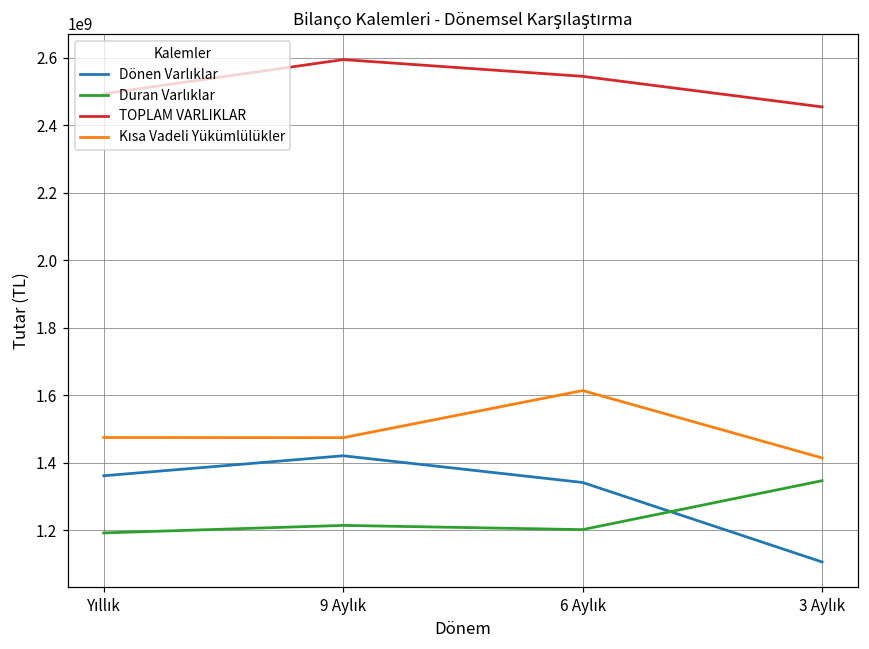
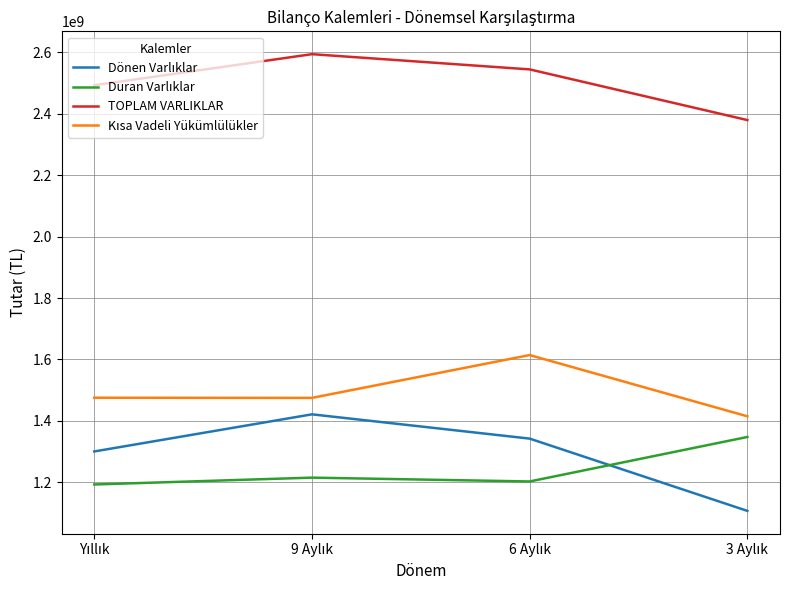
  {
    "Dönen Varlıklar": {
-     "Yıllık": 1360000000,
+     "Yıllık": 1300000000,
      "9 Aylık": 1420000000,
      "6 Aylık": 1340000000,
      "3 Aylık": 1110000000
    },
    "Duran Varlıklar": {
      "Yıllık": 1190000000,
      "9 Aylık": 1220000000,
      "6 Aylık": 1200000000,
      "3 Aylık": 1350000000
    },
    "TOPLAM VARLIKLAR": {
      "9 Aylık": 2590000000,
      "6 Aylık": 2540000000,
-     "3 Aylık": 2450000000
+     "3 Aylık": 2380000000
    },
    "Kısa Vadeli Yükümlülükler": {
      "Yıllık": 1480000000,
      "9 Aylık": 1470000000,
      "6 Aylık": 1610000000,
      "3 Aylık": 1410000000
    }
  }
